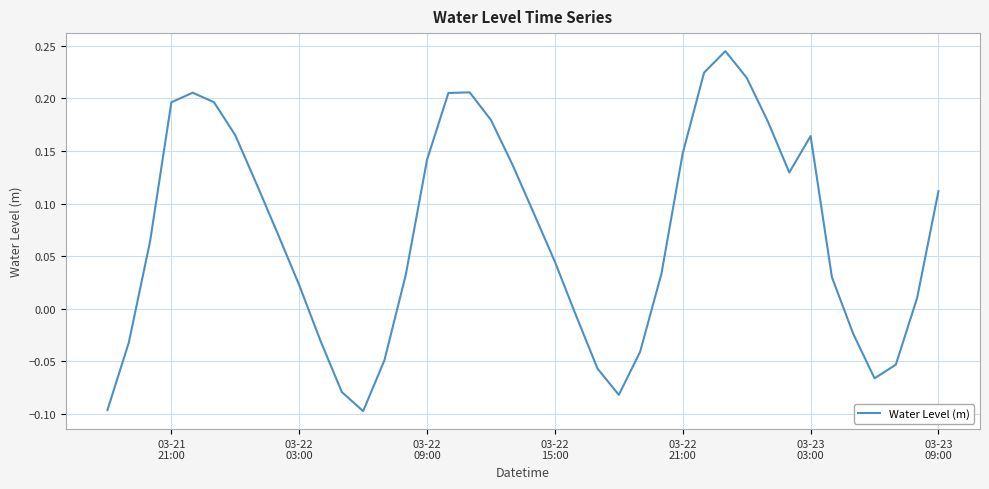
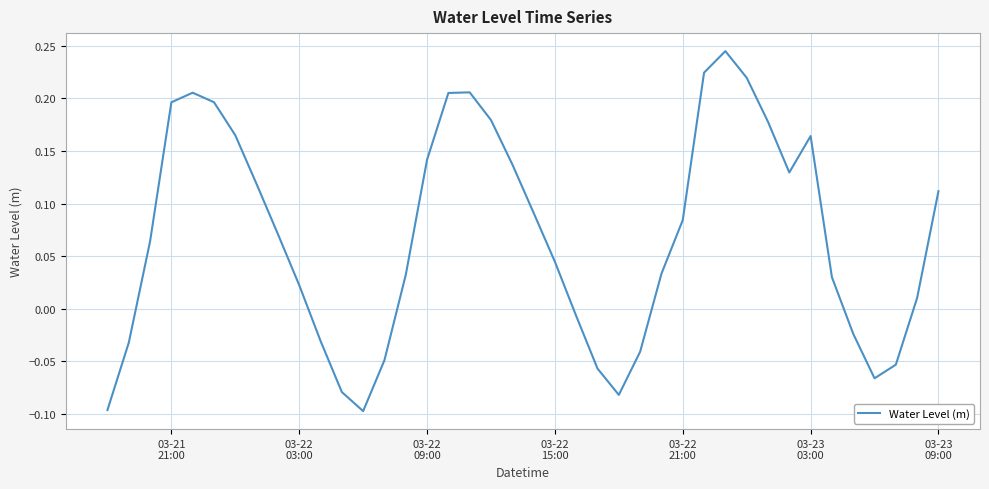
  {
    "03-21 21:00": 0.196,
    "03-22 03:00": 0.022,
    "03-22 09:00": 0.142,
    "03-22 15:00": 0.045,
-   "03-22 21:00": 0.148,
+   "03-22 21:00": 0.084,
    "03-23 03:00": 0.164,
    "03-23 09:00": 0.112
  }
